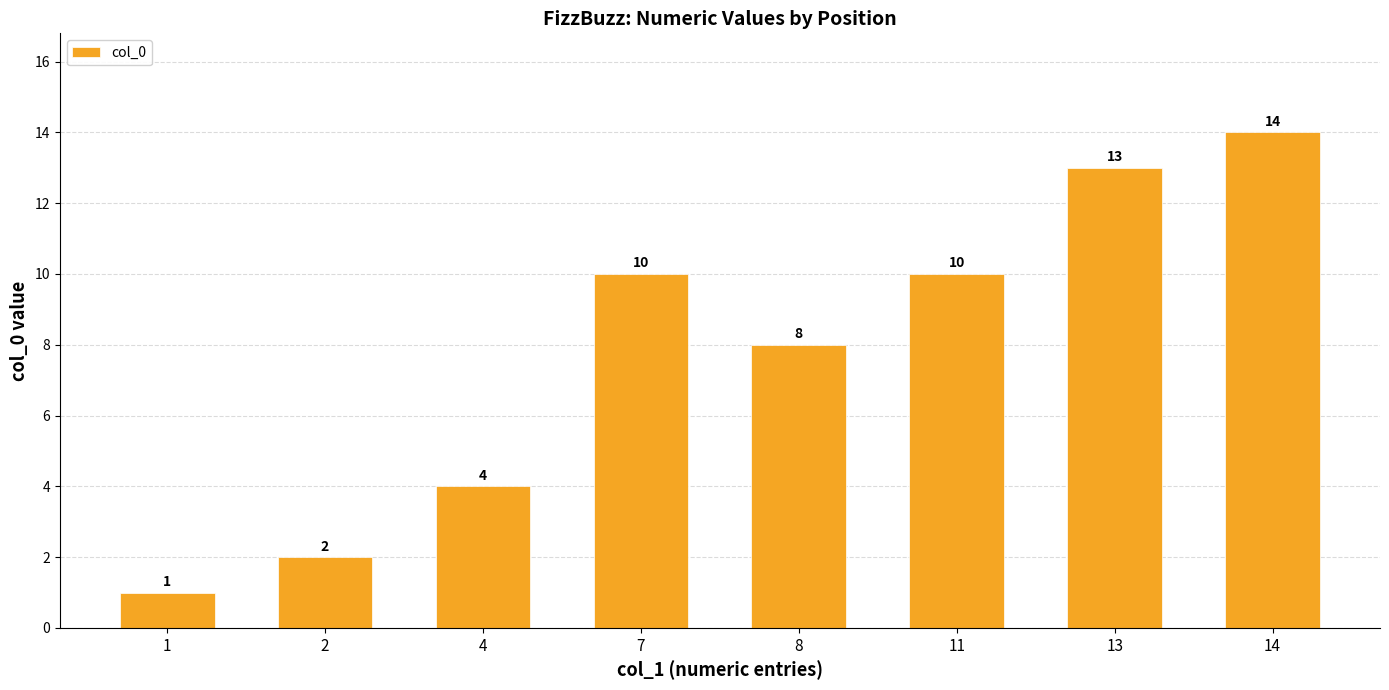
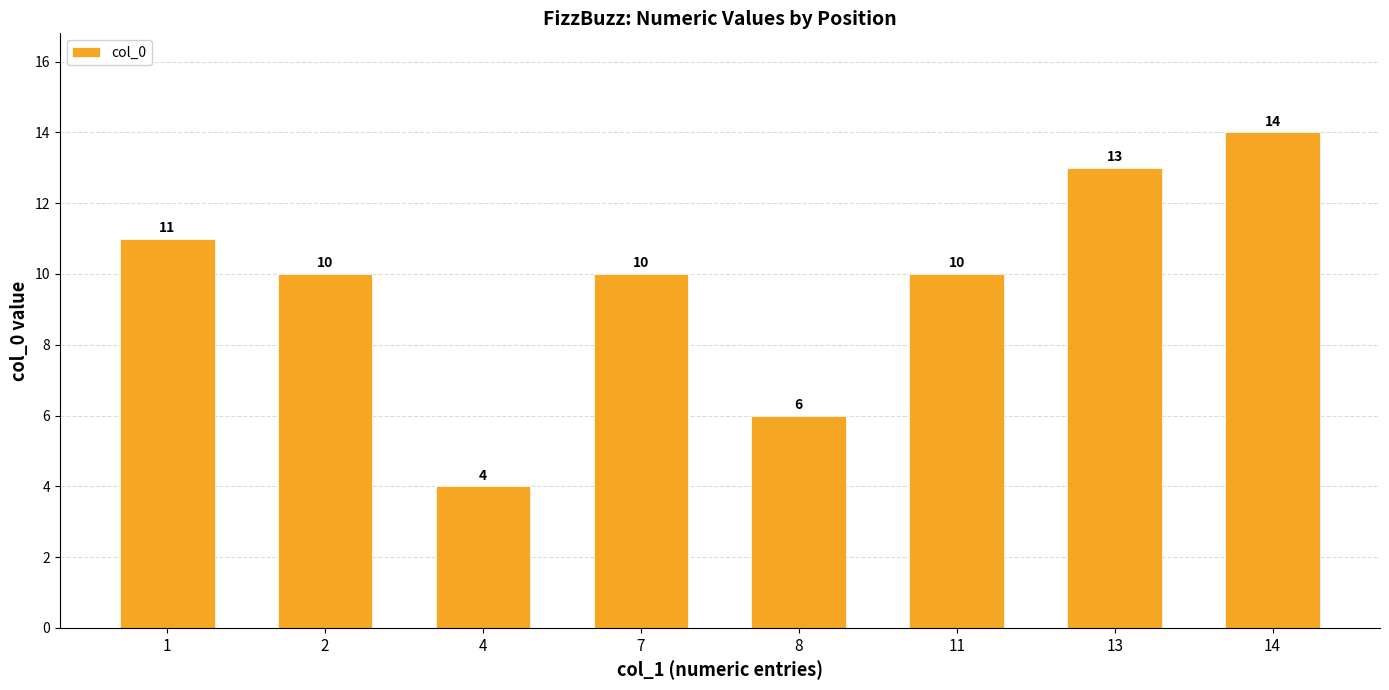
  {
-   "1": 1,
-   "2": 2,
+   "1": 11,
+   "2": 10,
    "4": 4,
    "7": 10,
-   "8": 8,
+   "8": 6,
    "11": 10,
    "13": 13,
    "14": 14
  }
